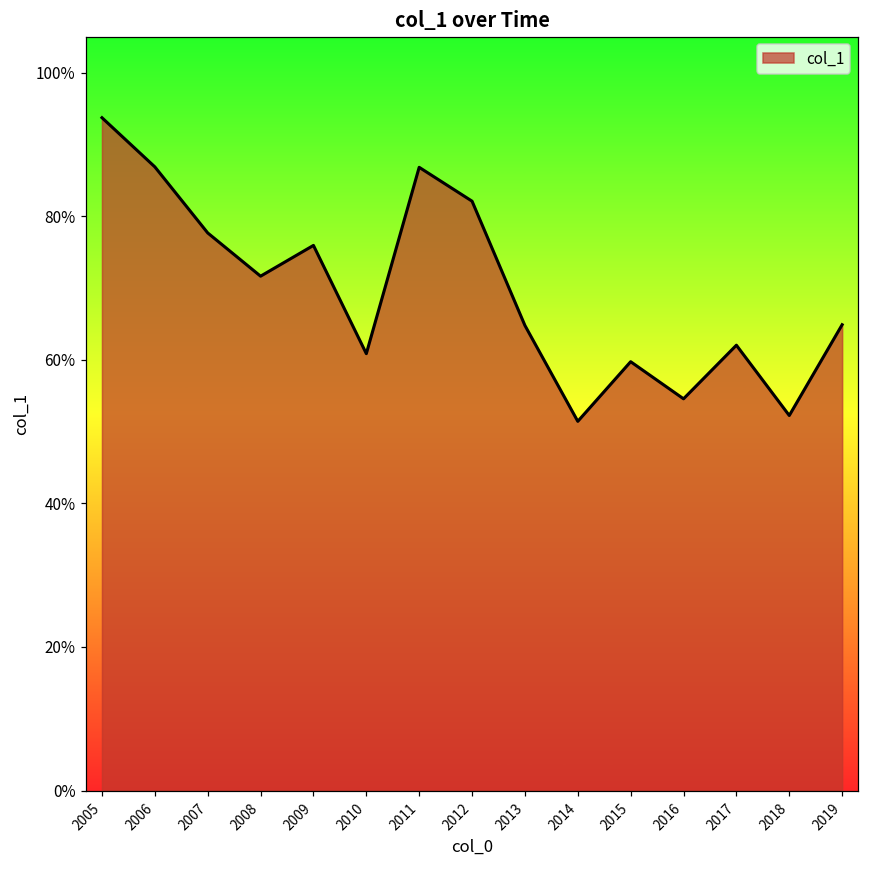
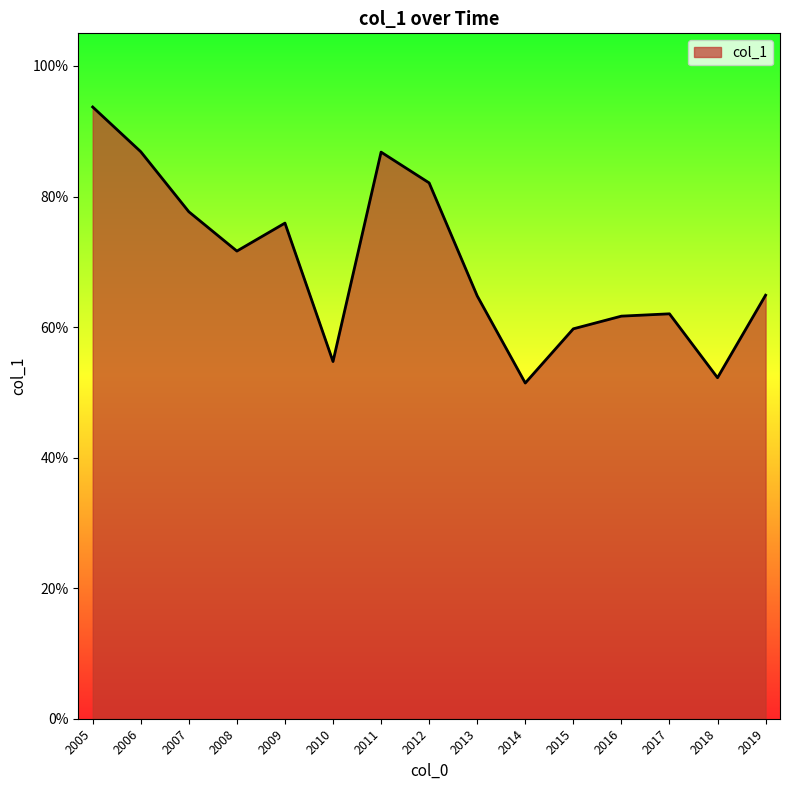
  {
    "2005": "94%",
    "2006": "87%",
    "2007": "78%",
    "2008": "72%",
    "2009": "76%",
-   "2010": "61%",
+   "2010": "55%",
    "2011": "87%",
    "2012": "82%",
    "2013": "65%",
    "2014": "51%",
    "2015": "60%",
-   "2016": "55%",
+   "2016": "62%",
    "2017": "62%",
    "2018": "52%",
    "2019": "65%"
  }
